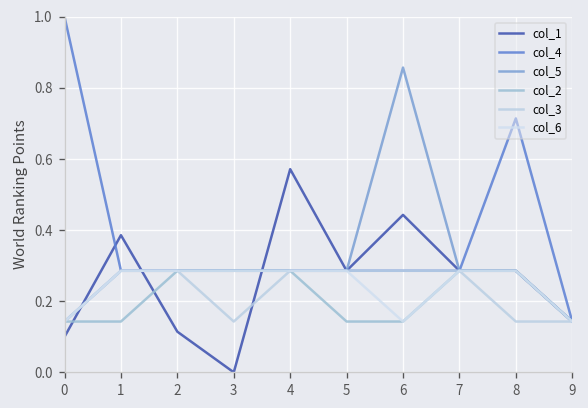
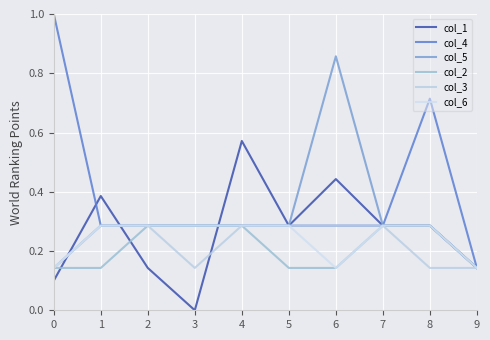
  {
    "col_1": {
      "0": 0.10,
      "1": 0.39,
-     "2": 0.11,
+     "2": 0.14,
      "3": 0.00,
      "4": 0.57,
      "6": 0.44
    }
  }
